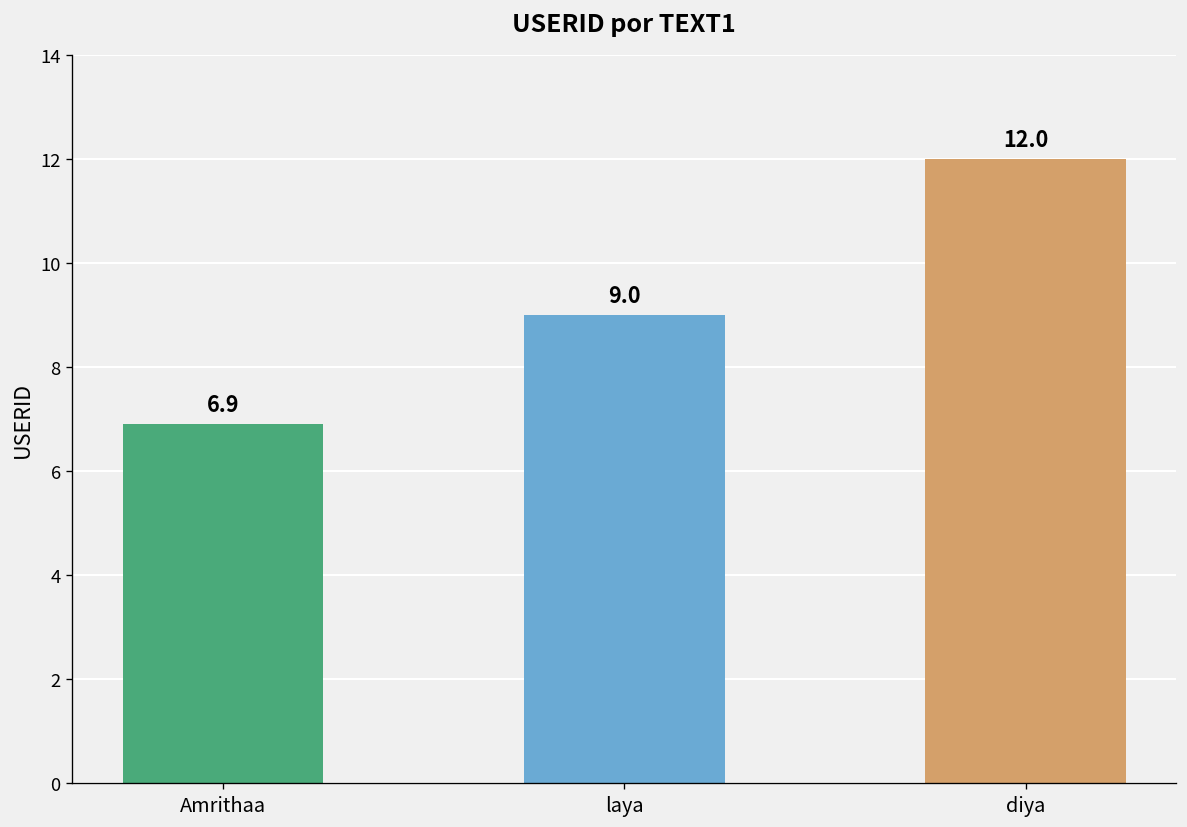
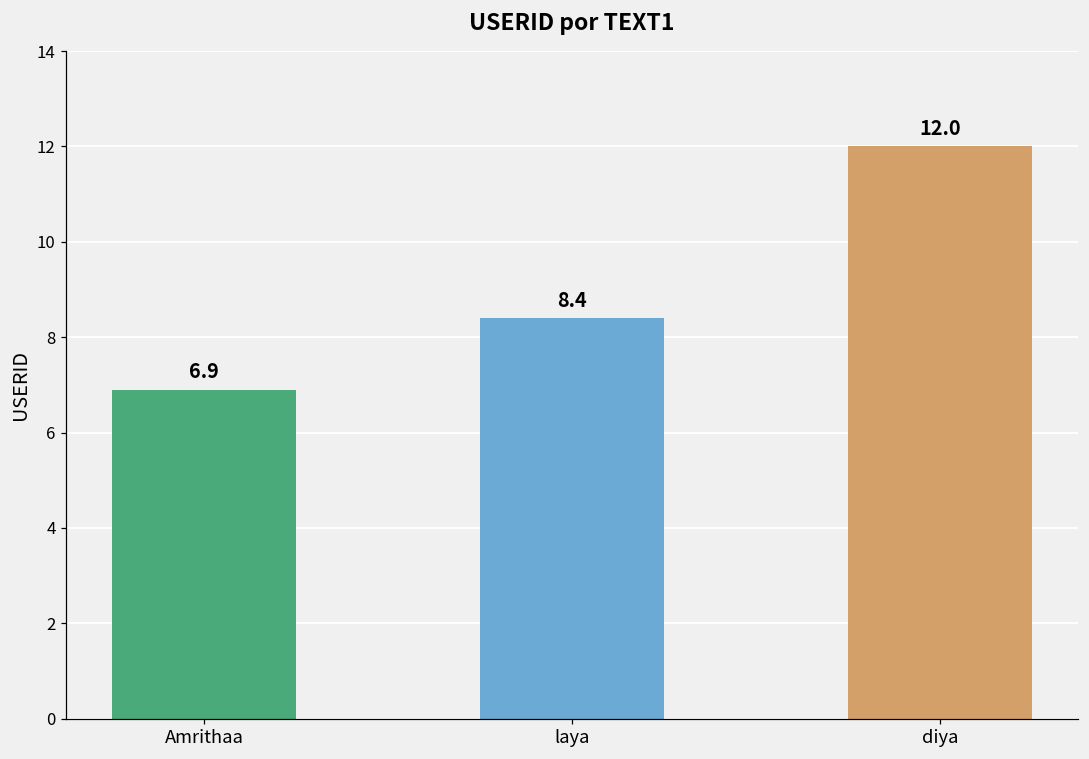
  {
    "Amrithaa": 6.9,
-   "laya": 9.0,
+   "laya": 8.4,
    "diya": 12.0
  }
